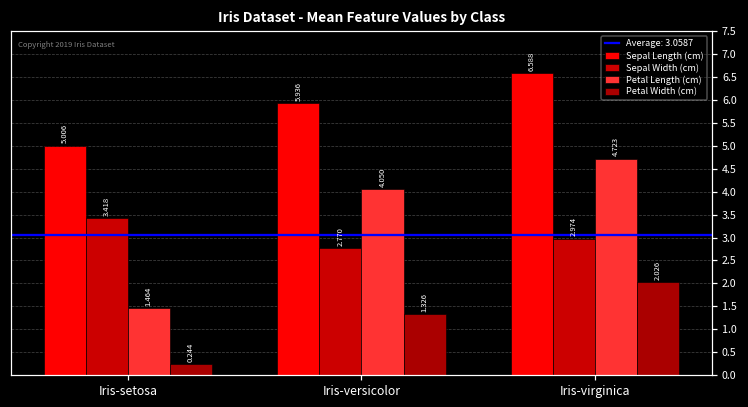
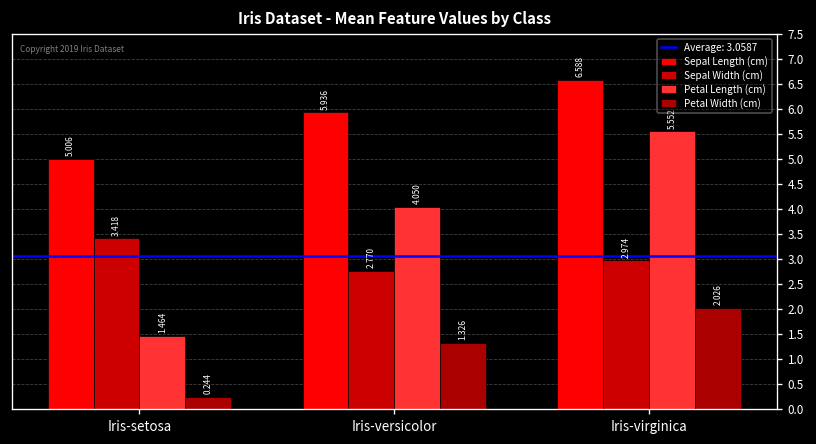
  {
    "Petal Length (cm)": {
-     "Iris-virginica": 4.7
+     "Iris-virginica": 5.6
    }
  }
